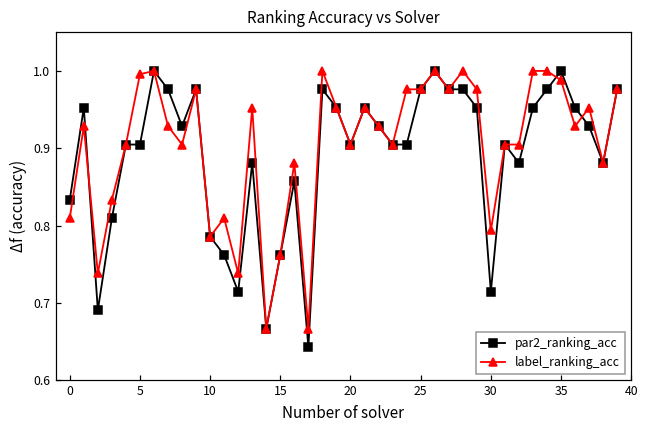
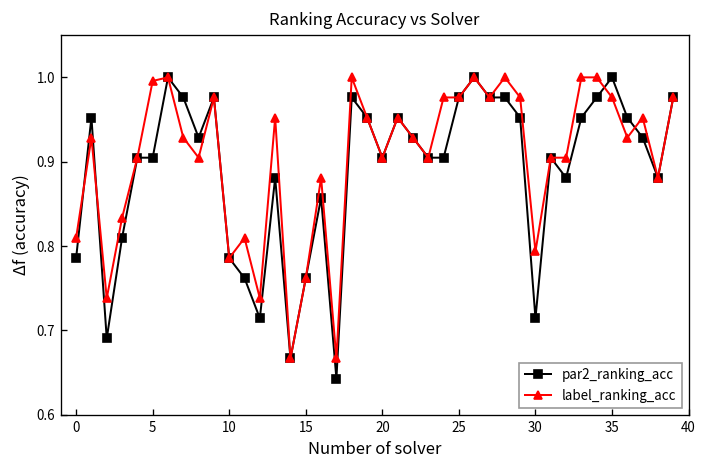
  {
    "par2_ranking_acc": {
-     "0": 0.83,
+     "0": 0.79,
      "5": 0.90,
      "30": 0.71,
      "35": 1.00
    },
    "label_ranking_acc": {
      "0": 0.81,
      "5": 1.00,
      "30": 0.79,
-     "35": 0.99
+     "35": 0.98
    }
  }
